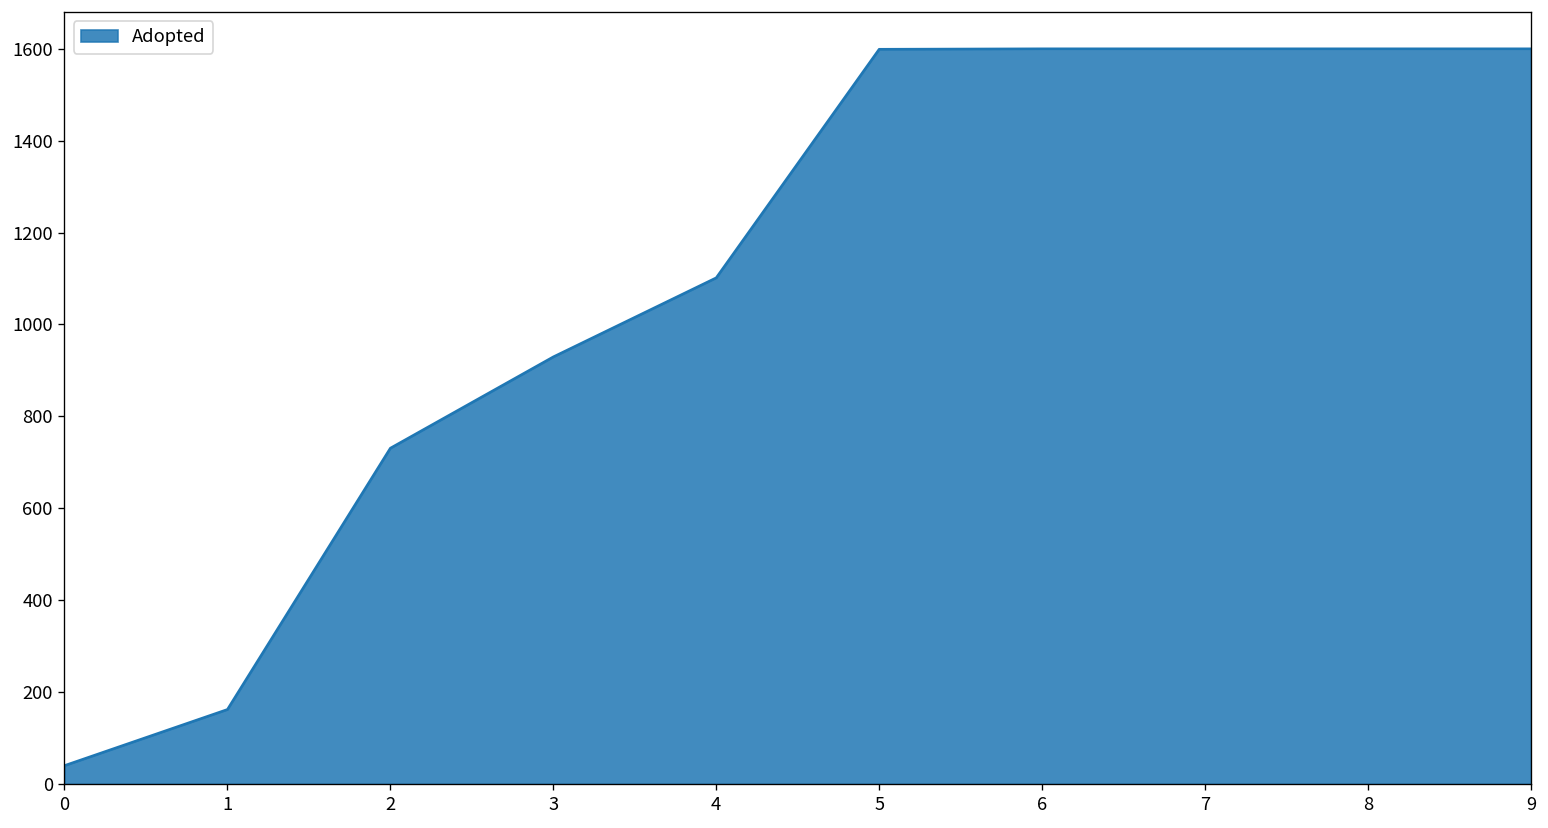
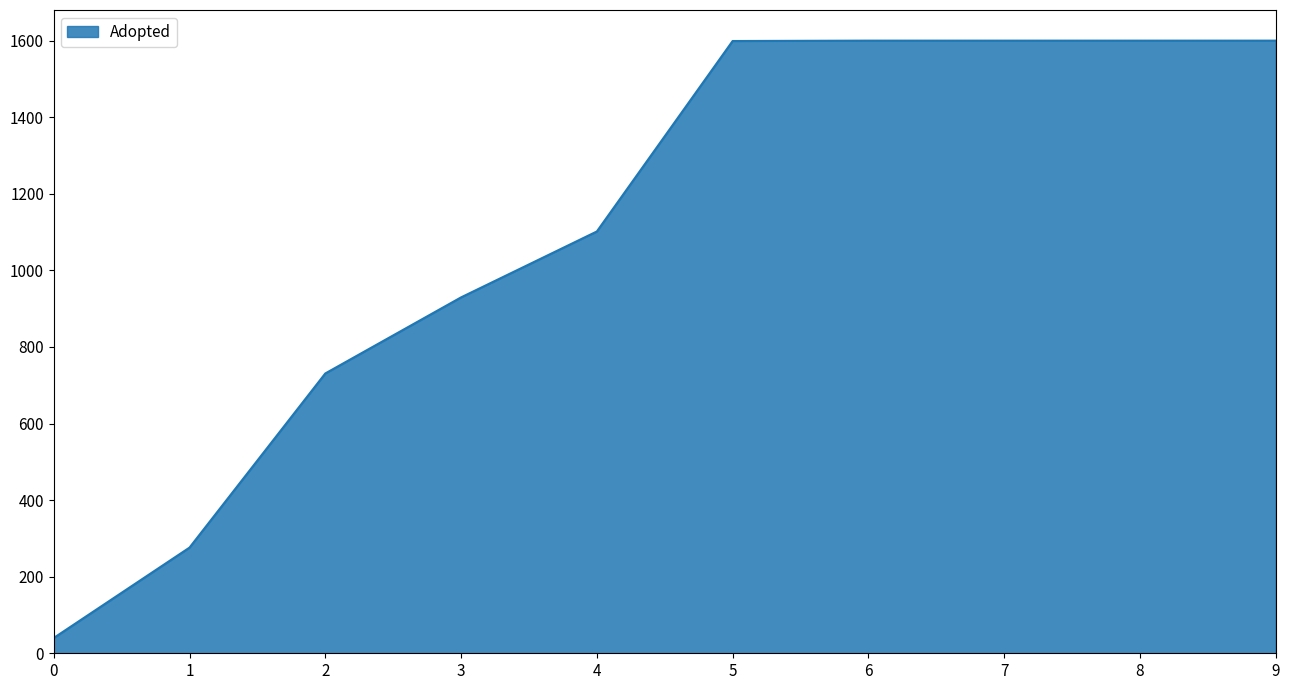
  {
    "0": 40,
-   "1": 160,
+   "1": 280,
    "2": 730,
    "3": 930,
    "4": 1100,
    "5": 1600,
    "6": 1600,
    "7": 1600,
    "8": 1600,
    "9": 1600
  }
